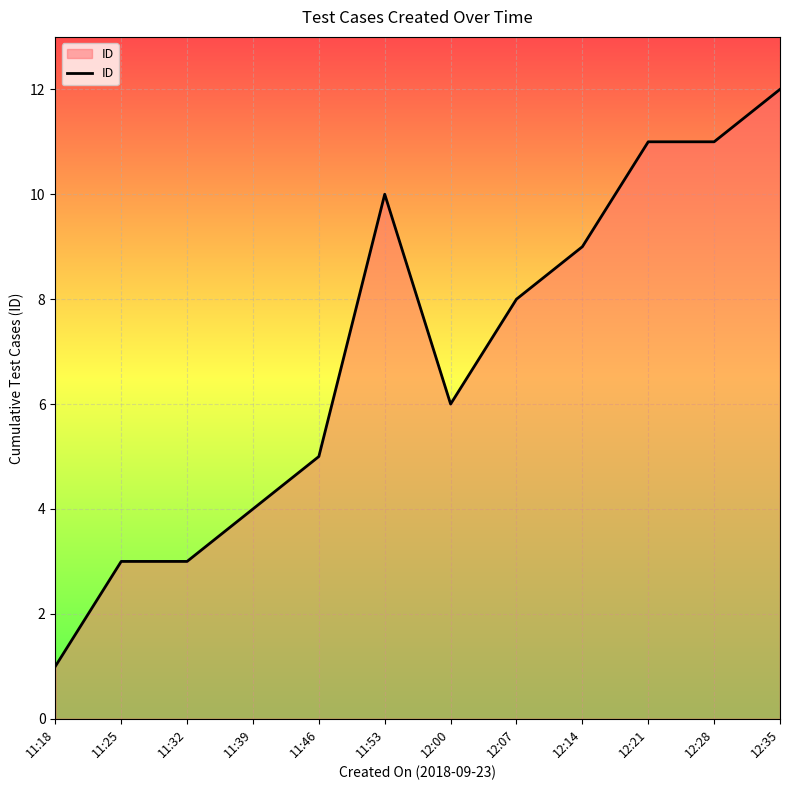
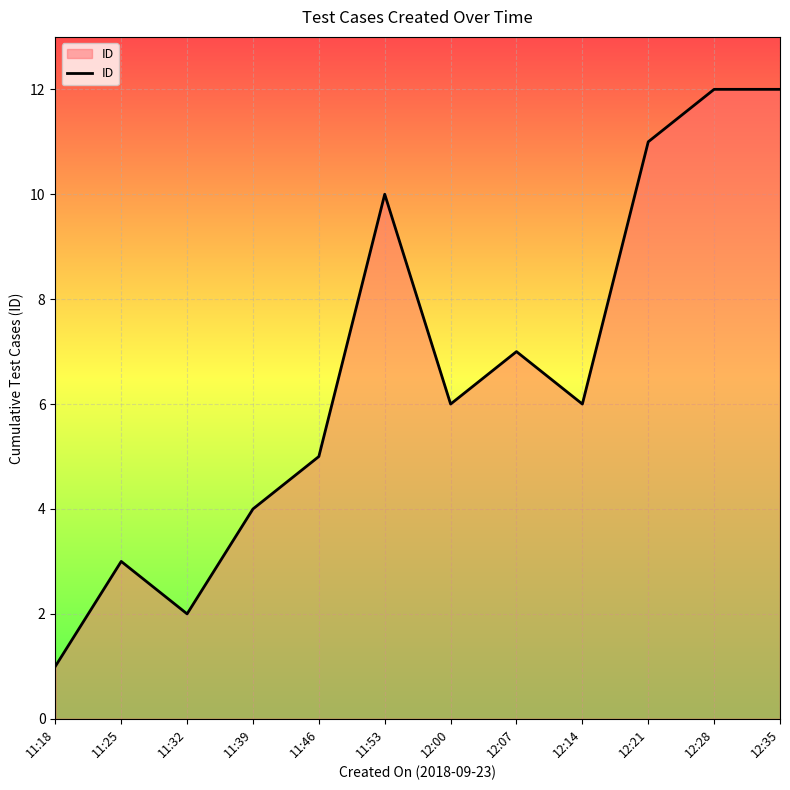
  {
    "11:18": 1,
    "11:25": 3,
-   "11:32": 3,
+   "11:32": 2,
    "11:39": 4,
    "11:46": 5,
    "11:53": 10,
    "12:00": 6,
-   "12:07": 8,
-   "12:14": 9,
+   "12:07": 7,
+   "12:14": 6,
    "12:21": 11,
-   "12:28": 11,
+   "12:28": 12,
    "12:35": 12
  }
